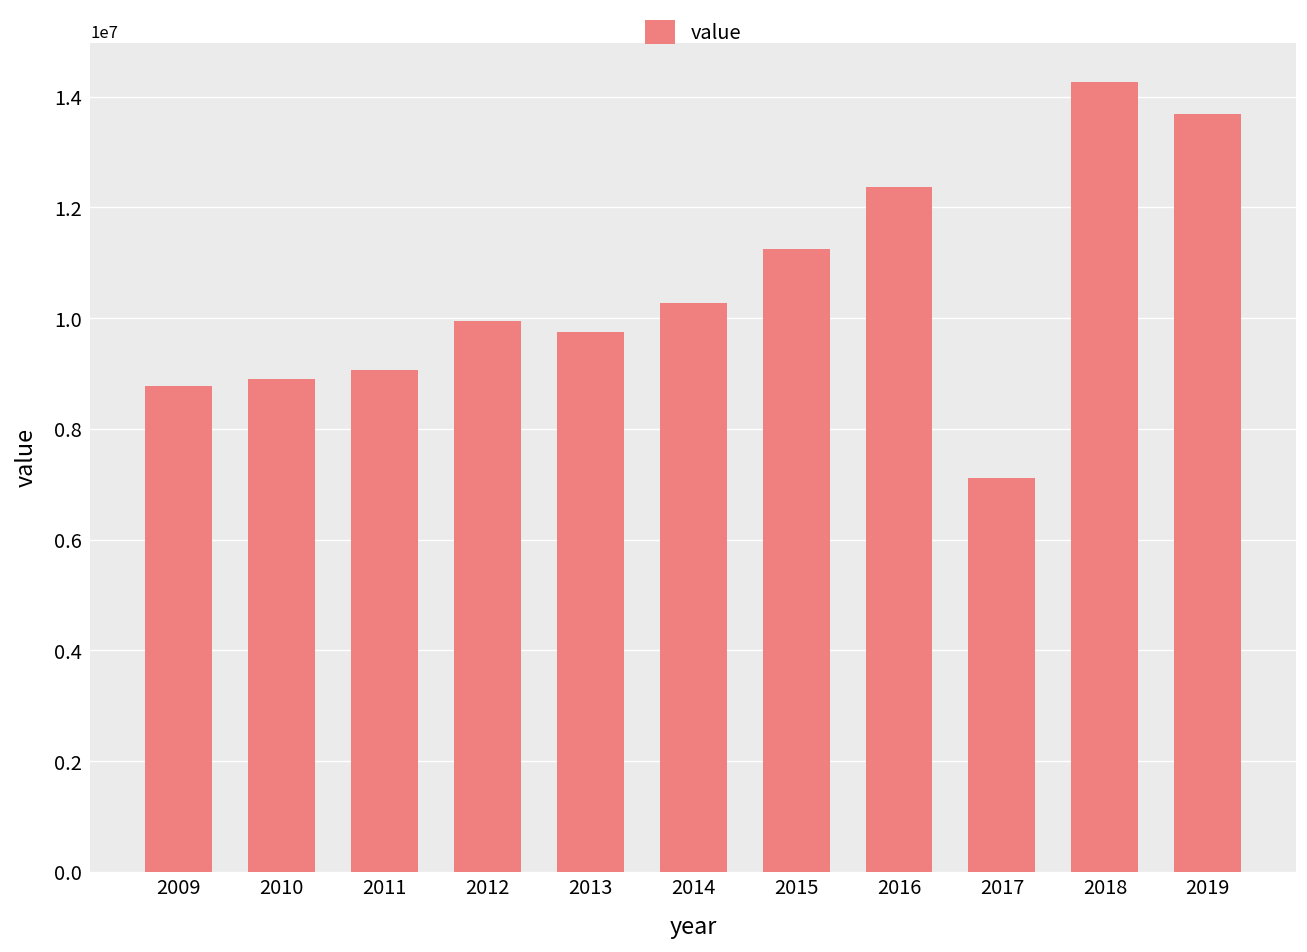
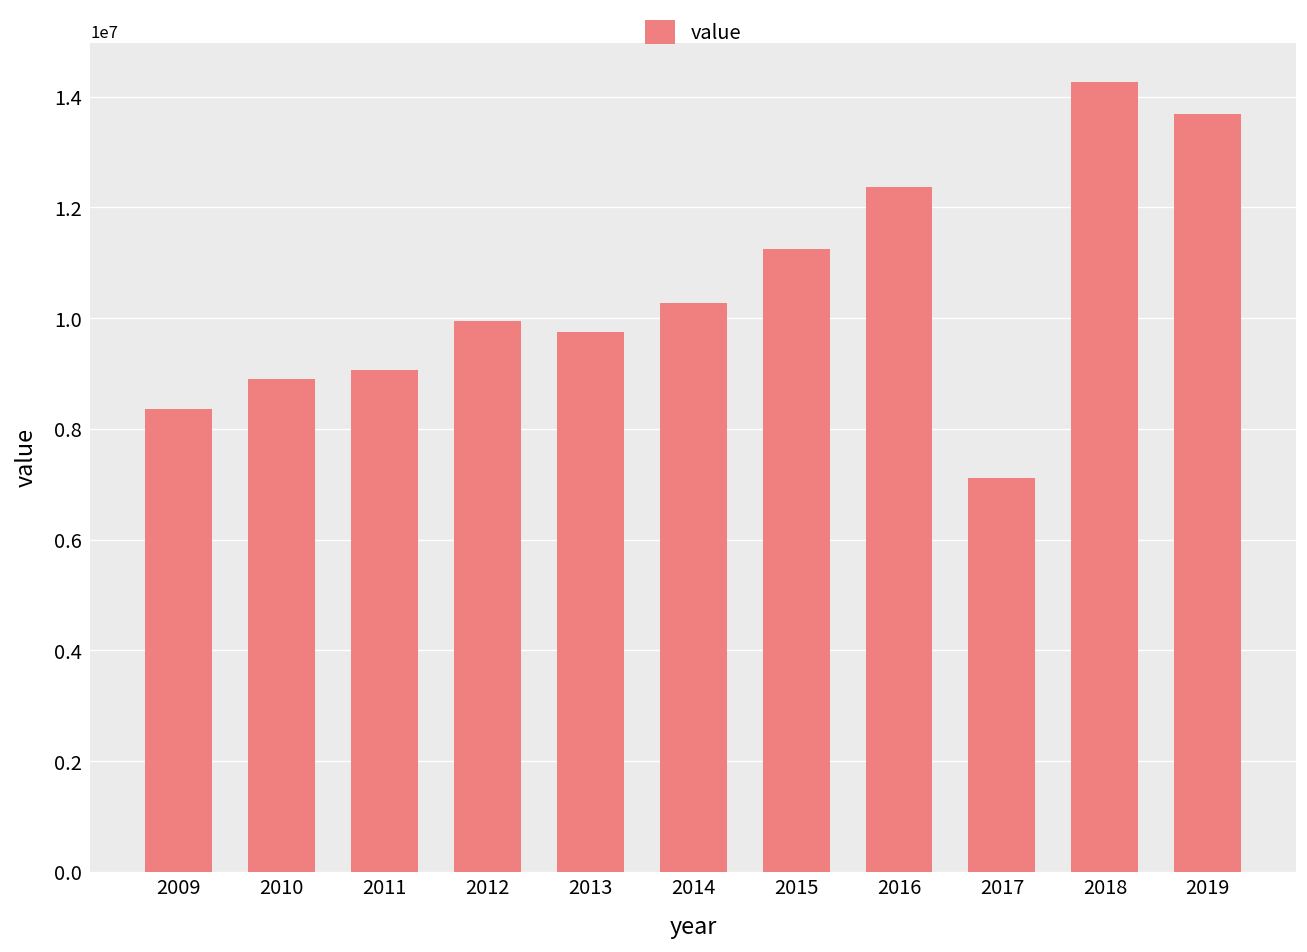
  {
-   "2009": 8800000,
+   "2009": 8400000,
    "2010": 8900000,
    "2011": 9100000,
    "2012": 9900000,
    "2013": 9700000,
    "2014": 10300000,
    "2015": 11200000,
    "2016": 12400000,
    "2017": 7100000,
    "2018": 14300000,
    "2019": 13700000
  }
